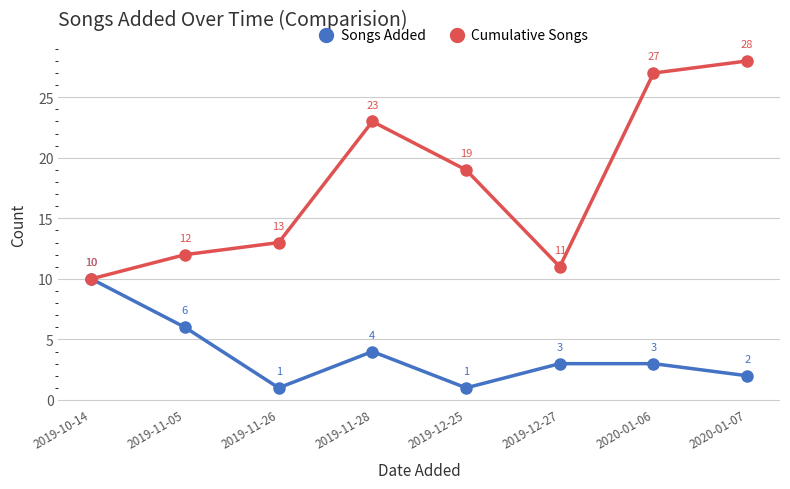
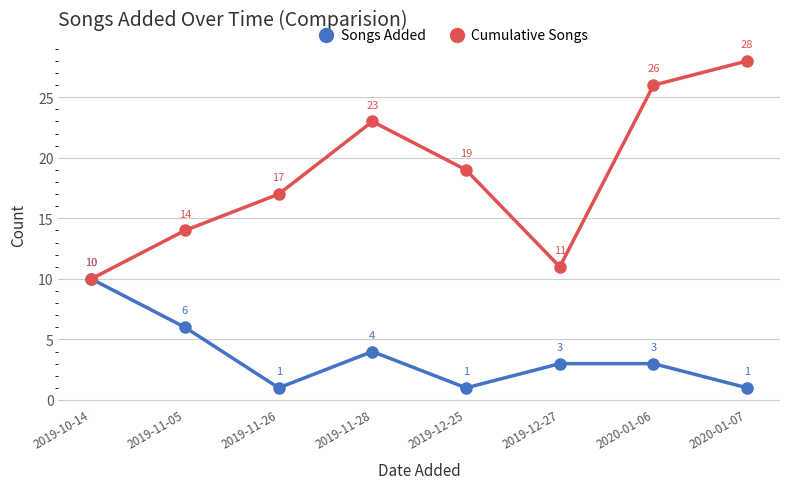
  {
    "Songs Added": {
      "2019-11-05": 6,
      "2019-11-26": 1,
      "2019-11-28": 4,
      "2019-12-25": 1,
      "2019-12-27": 3,
      "2020-01-06": 3,
-     "2020-01-07": 2
+     "2020-01-07": 1
    },
    "Cumulative Songs": {
-     "2019-11-05": 12,
-     "2019-11-26": 13,
+     "2019-11-05": 14,
+     "2019-11-26": 17,
      "2019-11-28": 23,
      "2019-12-25": 19,
      "2019-12-27": 11,
-     "2020-01-06": 27,
+     "2020-01-06": 26,
      "2020-01-07": 28
    }
  }
